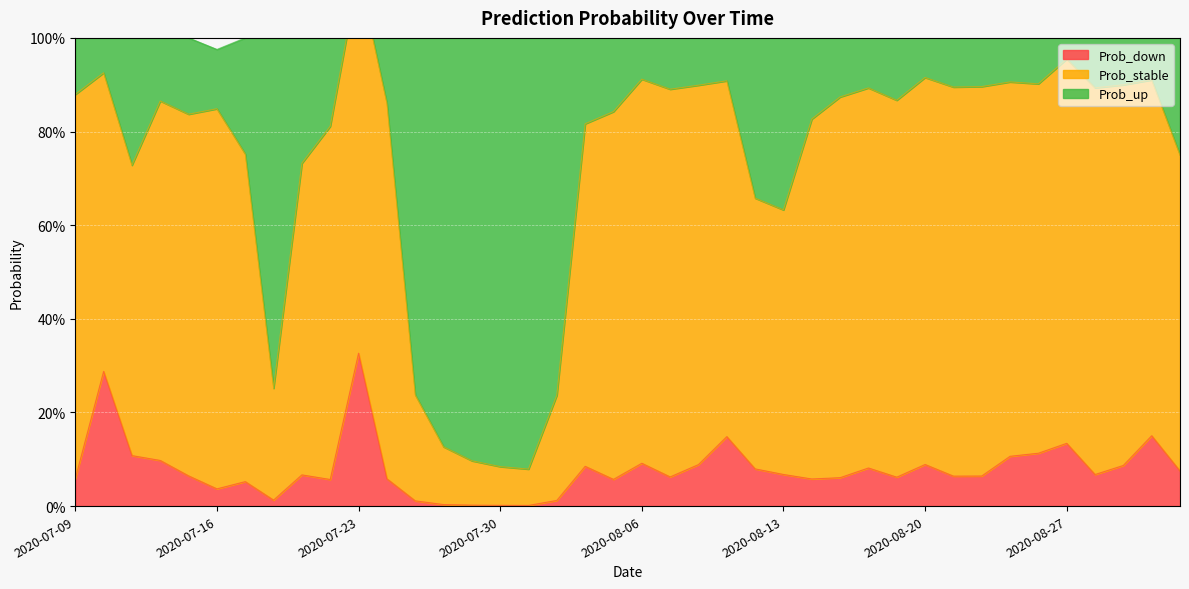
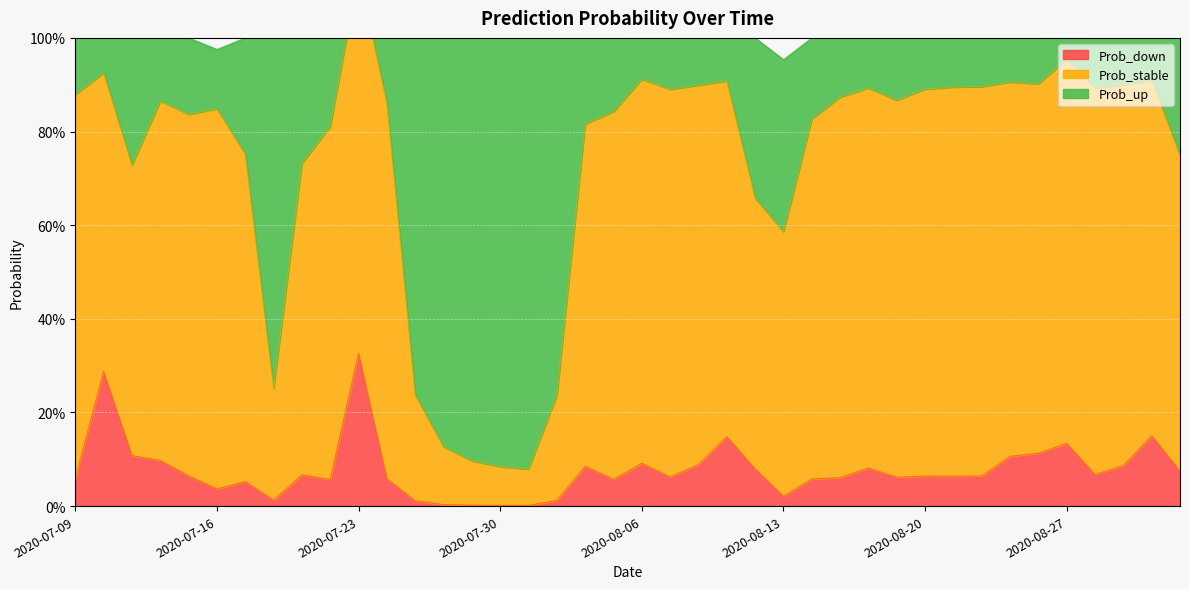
  {
    "Prob_down": {
      "2020-07-09": "6%",
      "2020-07-16": "4%",
      "2020-07-23": "33%",
      "2020-07-30": "0%",
      "2020-08-06": "9%",
-     "2020-08-13": "7%",
-     "2020-08-20": "9%",
+     "2020-08-13": "2%",
+     "2020-08-20": "6%",
      "2020-08-27": "13%"
    },
    "Prob_stable": {
      "2020-07-09": "82%",
      "2020-07-16": "81%",
      "2020-07-30": "8%",
      "2020-08-06": "82%",
      "2020-08-13": "57%",
      "2020-08-20": "83%"
    },
    "Prob_up": {
      "2020-07-09": "12%",
      "2020-07-16": "13%",
      "2020-07-30": "92%",
      "2020-08-13": "37%"
    }
  }
